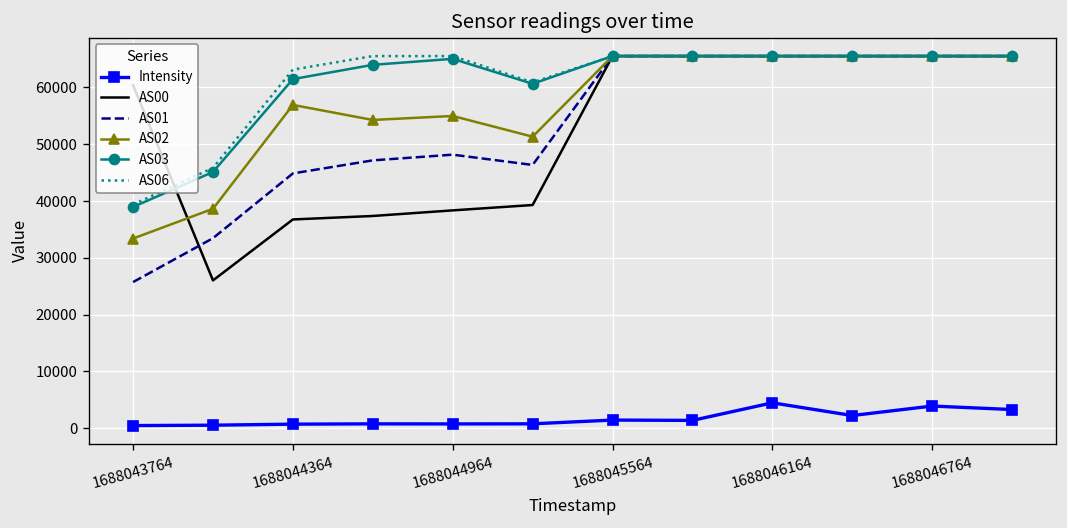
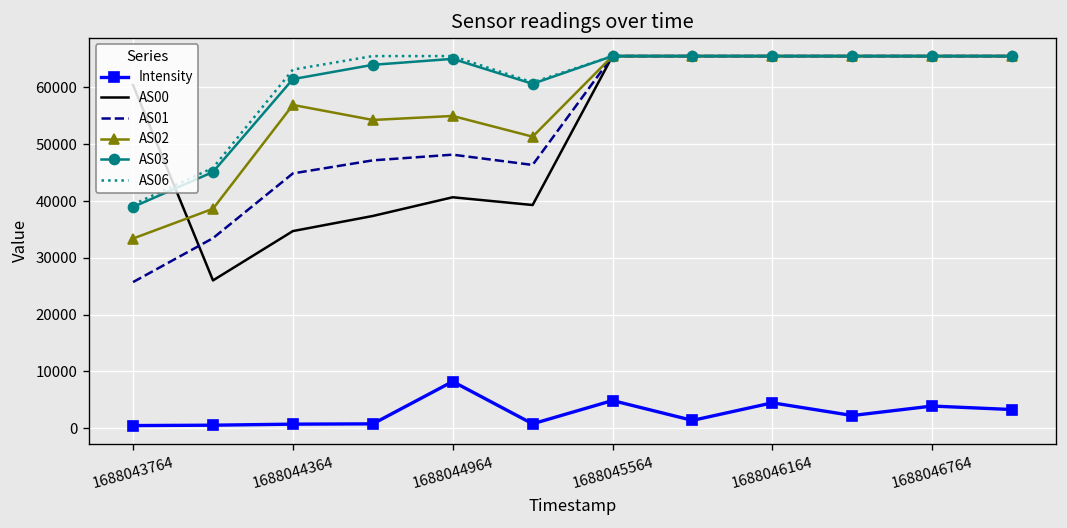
  {
    "Intensity": {
      "1688043764": 0,
      "1688044364": 1000,
-     "1688044964": 1000,
-     "1688045564": 1000,
+     "1688044964": 8000,
+     "1688045564": 5000,
      "1688046164": 4000,
      "1688046764": 4000
    },
    "AS00": {
-     "1688044364": 37000,
-     "1688044964": 38000
+     "1688044364": 35000,
+     "1688044964": 41000
    },
    "AS01": {
      "1688043764": 26000,
      "1688044364": 45000,
      "1688044964": 48000
    },
    "AS02": {
      "1688043764": 33000,
      "1688044364": 57000,
      "1688044964": 55000
    }
  }
